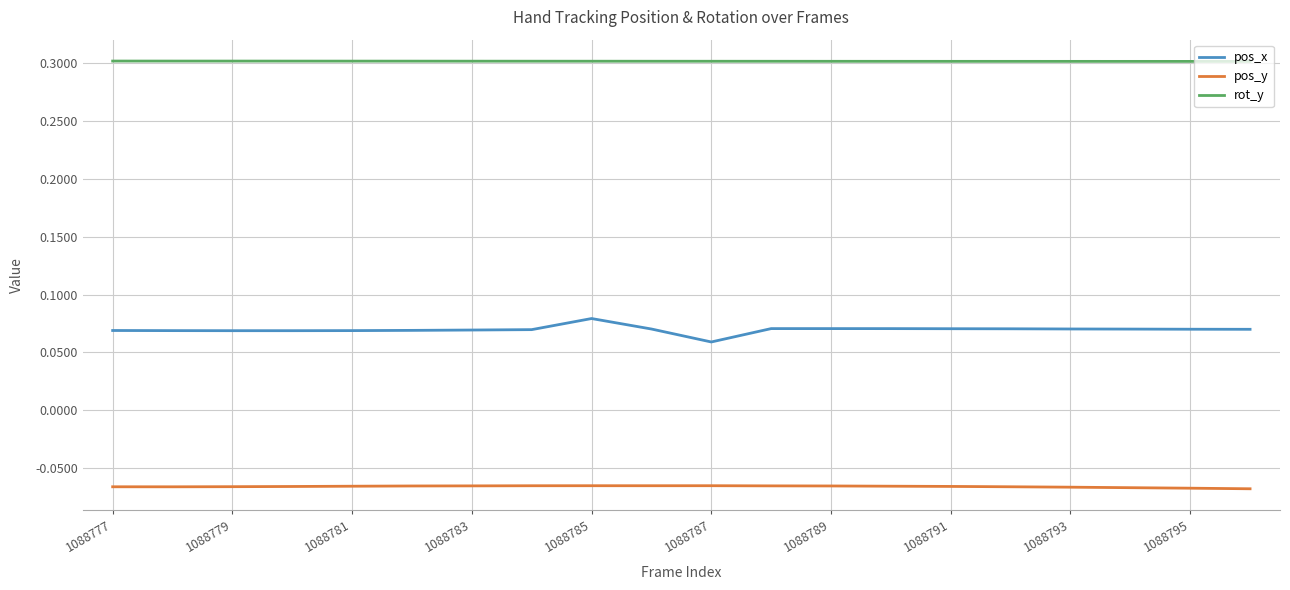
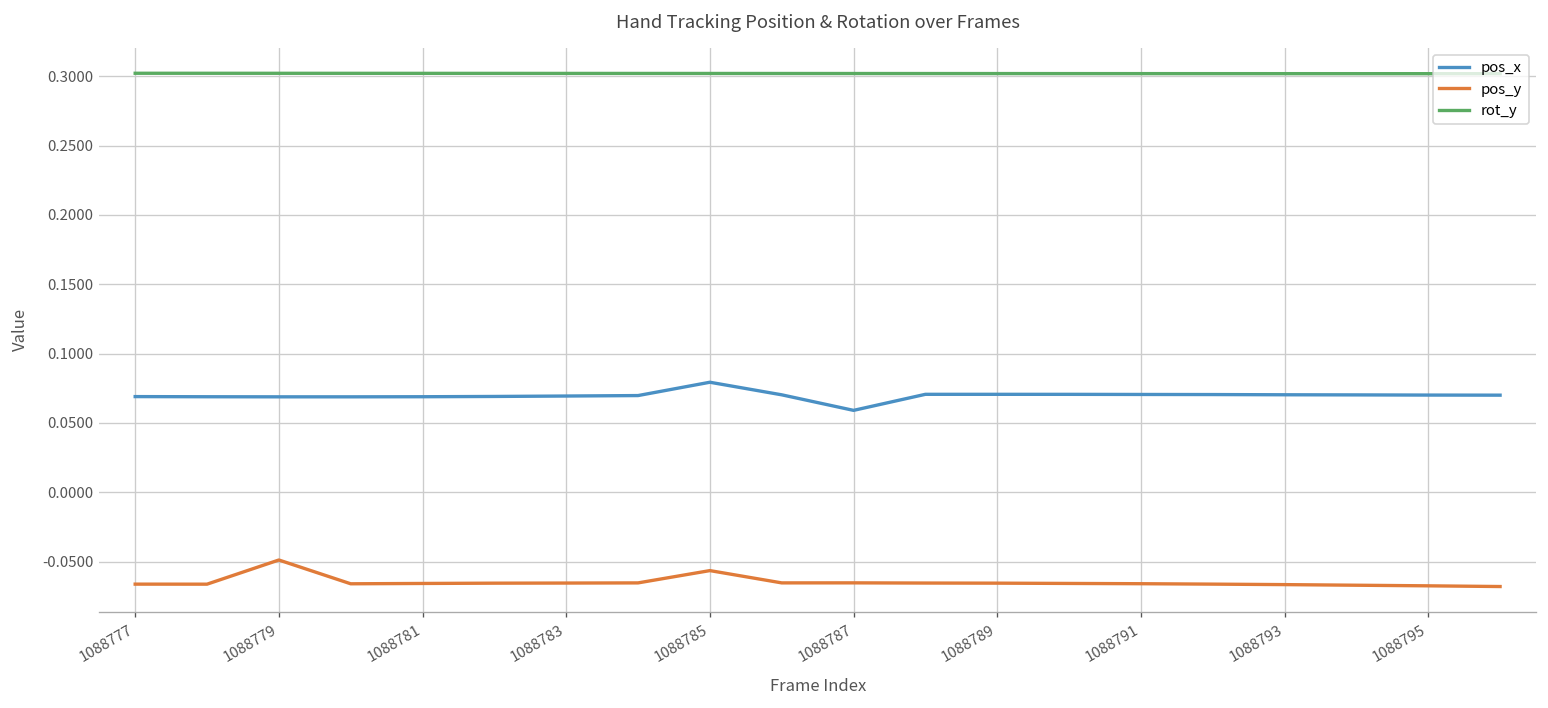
  {
    "pos_x": {
      "1088777": 0.069,
      "1088779": 0.069,
      "1088781": 0.069,
      "1088783": 0.069,
      "1088785": 0.079,
      "1088787": 0.059,
      "1088789": 0.071,
      "1088791": 0.071,
      "1088793": 0.070,
      "1088795": 0.070
    },
    "pos_y": {
      "1088777": -0.066,
-     "1088779": -0.066,
+     "1088779": -0.049,
      "1088781": -0.066,
      "1088783": -0.065,
-     "1088785": -0.065,
+     "1088785": -0.056,
      "1088787": -0.065,
      "1088789": -0.066,
      "1088791": -0.066,
      "1088793": -0.067,
      "1088795": -0.067
    },
    "rot_y": {
      "1088777": 0.302,
      "1088779": 0.302,
      "1088781": 0.302,
      "1088783": 0.302,
      "1088785": 0.302,
      "1088787": 0.302,
      "1088789": 0.302,
      "1088791": 0.302,
      "1088793": 0.302,
      "1088795": 0.302
    }
  }
